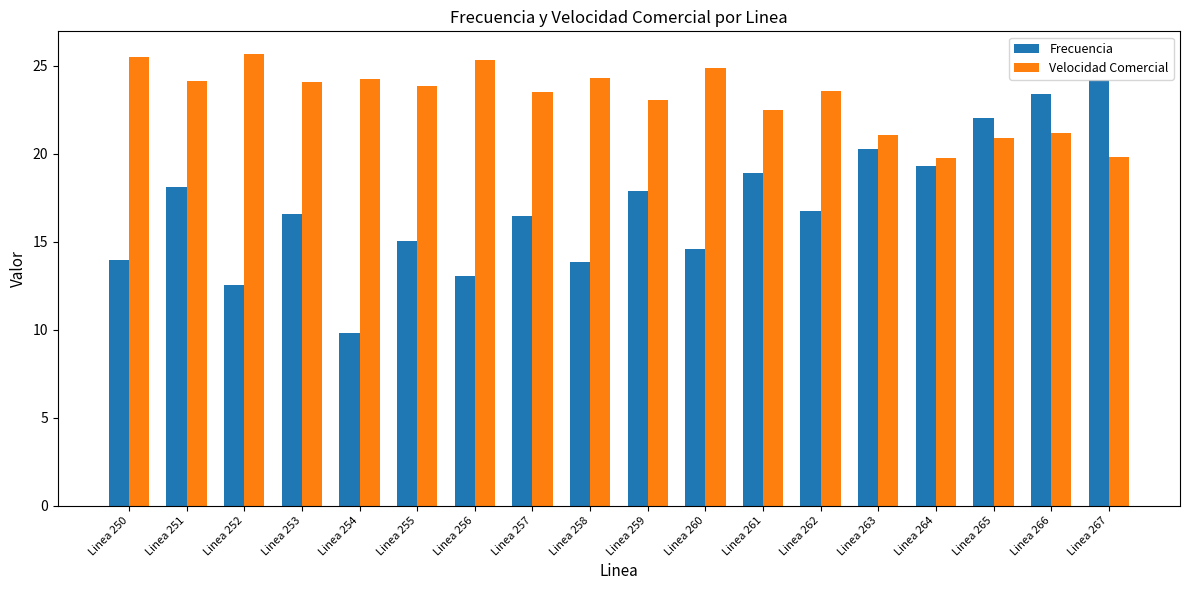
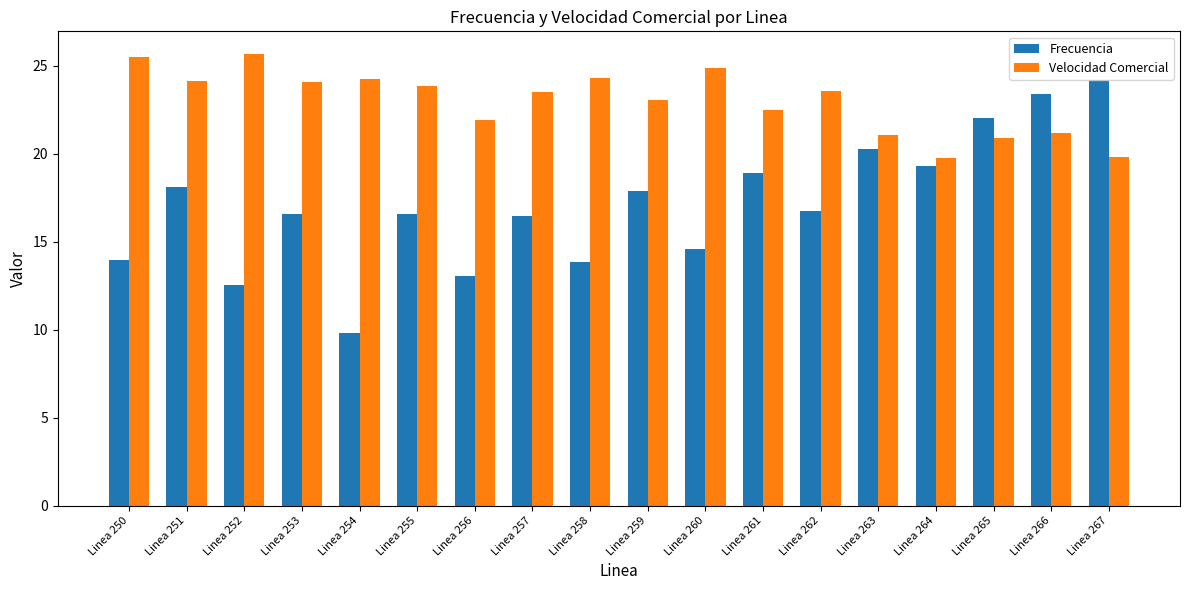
  {
    "Frecuencia": {
      "Linea 250": 14.0,
      "Linea 251": 18.1,
      "Linea 252": 12.5,
      "Linea 253": 16.5,
      "Linea 254": 9.8,
-     "Linea 255": 15.0,
+     "Linea 255": 16.5,
      "Linea 256": 13.0,
      "Linea 257": 16.5,
      "Linea 258": 13.9,
      "Linea 259": 17.9,
      "Linea 260": 14.6,
      "Linea 261": 18.9,
      "Linea 262": 16.7,
      "Linea 263": 20.3,
      "Linea 264": 19.3,
      "Linea 265": 22.0,
      "Linea 266": 23.4,
      "Linea 267": 24.2
    },
    "Velocidad Comercial": {
      "Linea 250": 25.5,
      "Linea 251": 24.1,
      "Linea 252": 25.7,
      "Linea 253": 24.1,
      "Linea 254": 24.2,
      "Linea 255": 23.9,
-     "Linea 256": 25.3,
+     "Linea 256": 21.9,
      "Linea 257": 23.5,
      "Linea 258": 24.3,
      "Linea 259": 23.1,
      "Linea 260": 24.9,
      "Linea 261": 22.5,
      "Linea 262": 23.6,
      "Linea 263": 21.0,
      "Linea 264": 19.7,
      "Linea 265": 20.9,
      "Linea 266": 21.1,
      "Linea 267": 19.8
    }
  }
